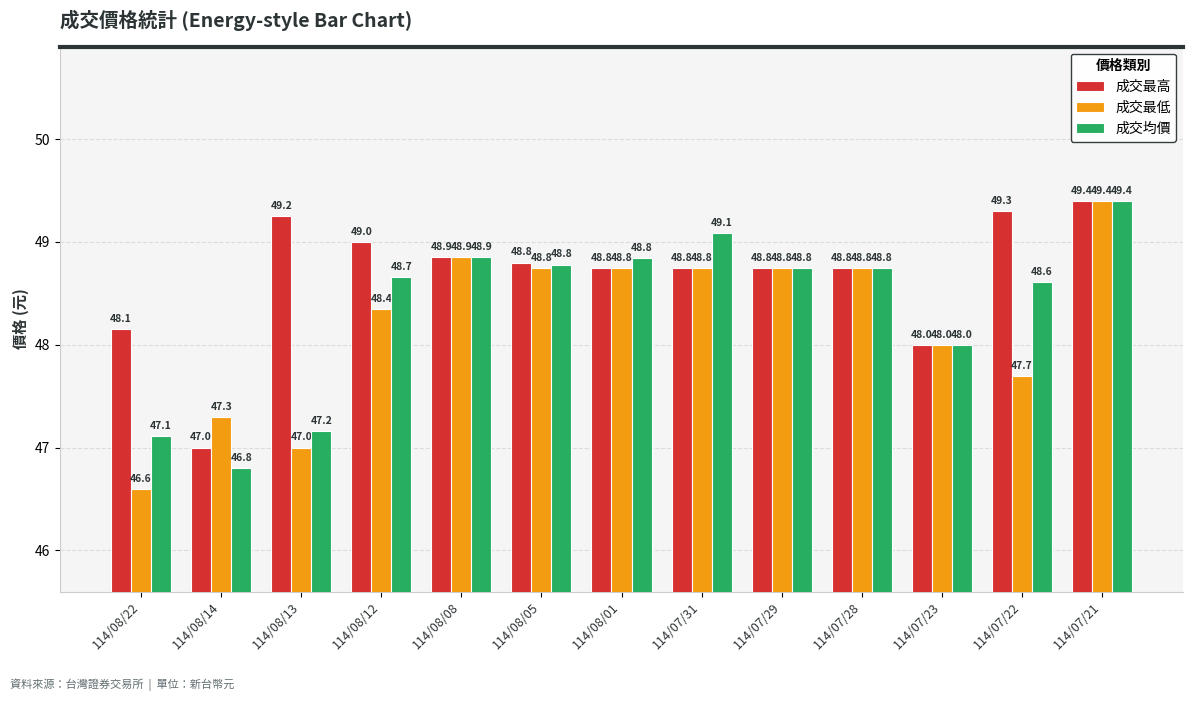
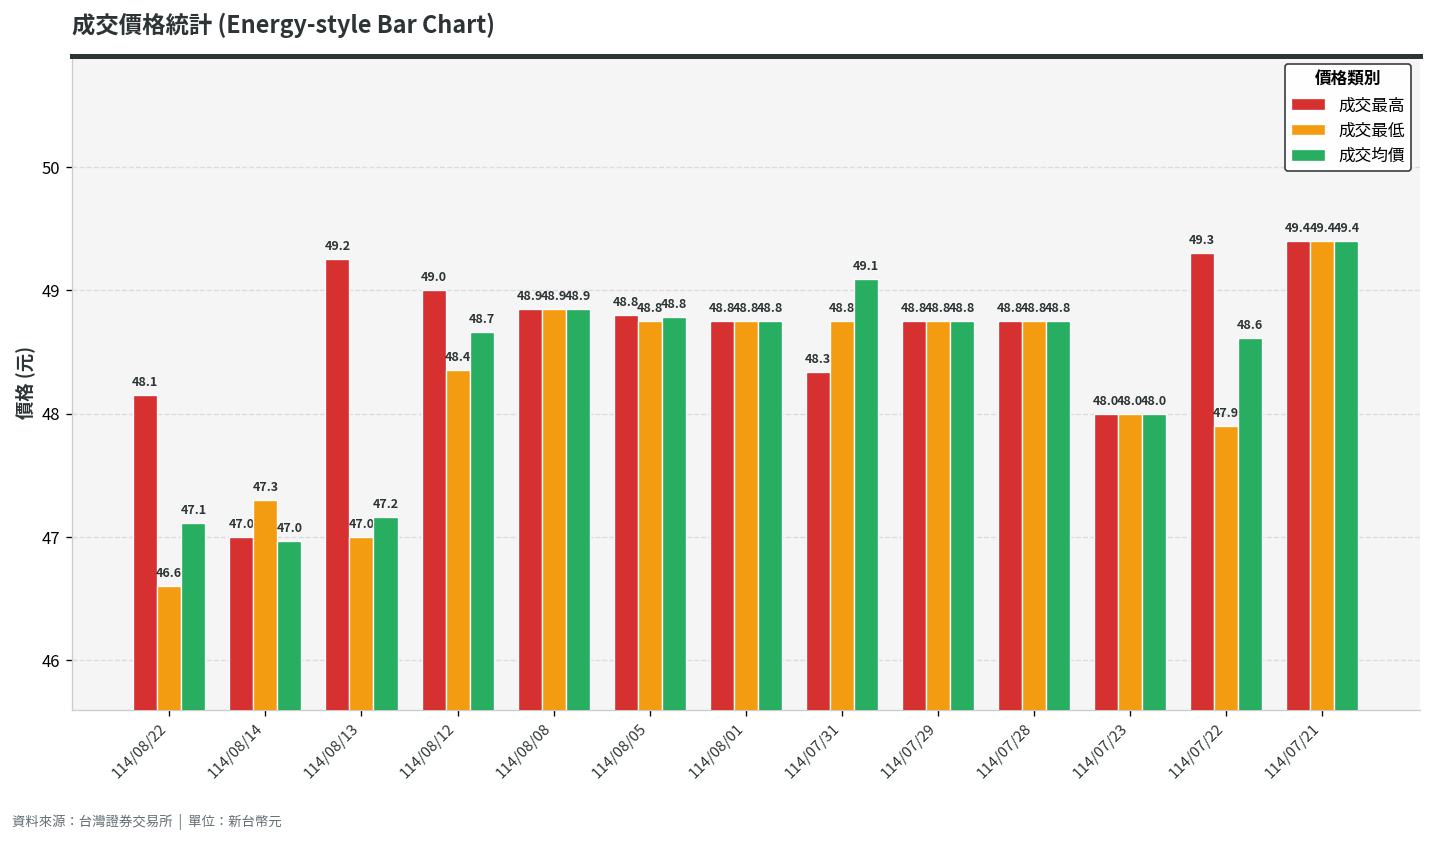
  {
    "成交最高": {
      "114/08/22": 48.1,
      "114/08/14": 47.0,
      "114/08/13": 49.2,
      "114/08/12": 49.0,
      "114/08/08": 48.9,
      "114/08/05": 48.8,
      "114/08/01": 48.8,
-     "114/07/31": 48.8,
+     "114/07/31": 48.3,
      "114/07/29": 48.8,
      "114/07/28": 48.8,
      "114/07/23": 48.0,
      "114/07/22": 49.3,
      "114/07/21": 49.4
    },
    "成交最低": {
      "114/08/22": 46.6,
      "114/08/14": 47.3,
      "114/08/13": 47.0,
      "114/08/12": 48.4,
      "114/08/08": 48.9,
      "114/08/05": 48.8,
      "114/08/01": 48.8,
      "114/07/31": 48.8,
      "114/07/29": 48.8,
      "114/07/28": 48.8,
      "114/07/23": 48.0,
-     "114/07/22": 47.7,
+     "114/07/22": 47.9,
      "114/07/21": 49.4
    },
    "成交均價": {
      "114/08/22": 47.1,
-     "114/08/14": 46.8,
+     "114/08/14": 47.0,
      "114/08/13": 47.2,
      "114/08/12": 48.7,
      "114/08/08": 48.9,
      "114/08/05": 48.8,
-     "114/08/01": 48.84,
+     "114/08/01": 48.75,
      "114/07/31": 49.1,
      "114/07/29": 48.8,
      "114/07/28": 48.8,
      "114/07/23": 48.0,
      "114/07/22": 48.6,
      "114/07/21": 49.4
    }
  }
